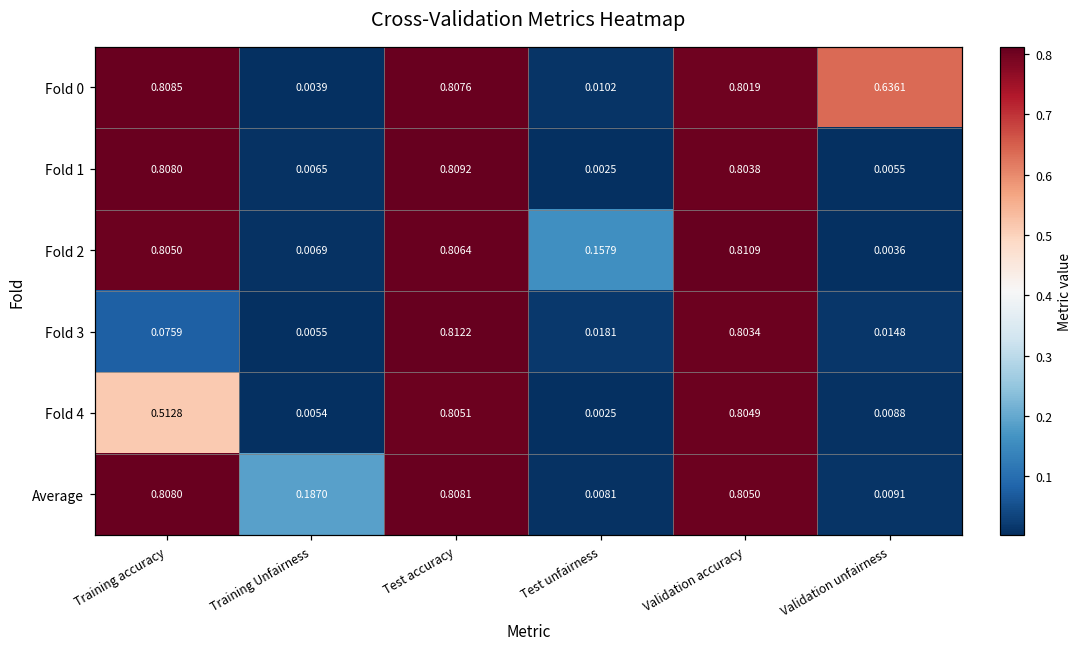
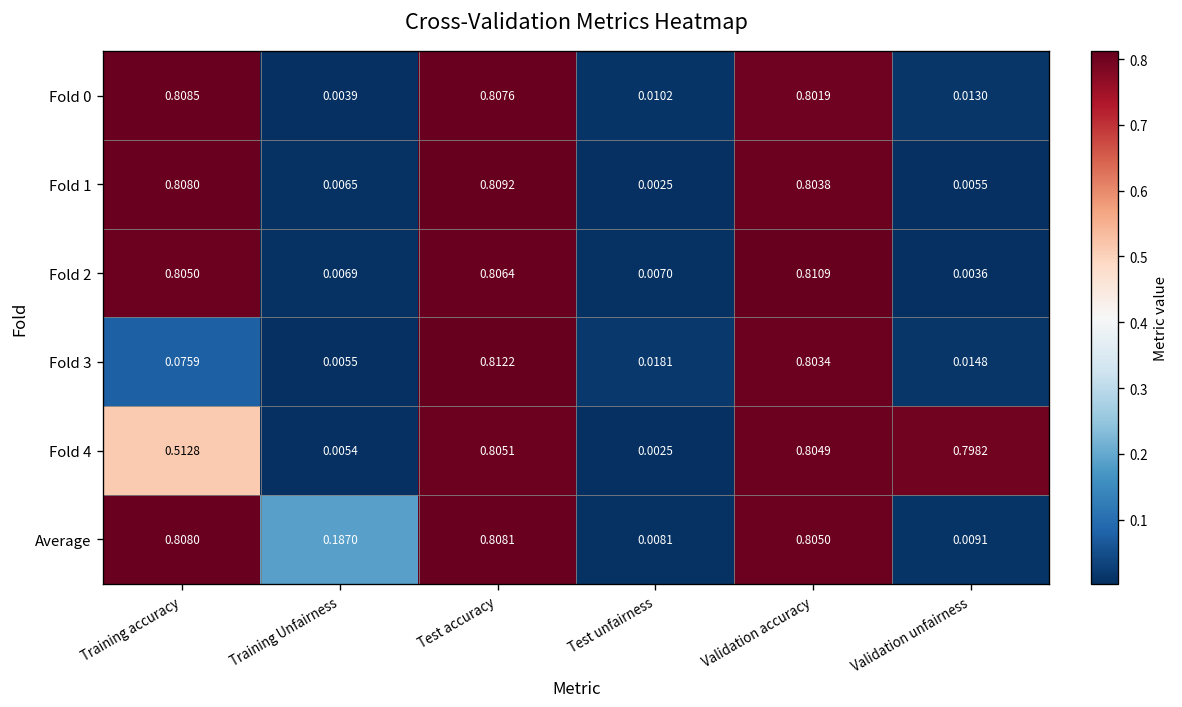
  {
    "Fold 0": {
      "Training accuracy": 0.8085,
      "Training Unfairness": 0.0039,
      "Test accuracy": 0.8076,
      "Test unfairness": 0.0102,
      "Validation accuracy": 0.8019,
-     "Validation unfairness": 0.6361
+     "Validation unfairness": 0.0130
    },
    "Fold 1": {
      "Training accuracy": 0.8080,
      "Training Unfairness": 0.0065,
      "Test accuracy": 0.8092,
      "Test unfairness": 0.0025,
      "Validation accuracy": 0.8038,
      "Validation unfairness": 0.0055
    },
    "Fold 2": {
      "Training accuracy": 0.8050,
      "Training Unfairness": 0.0069,
      "Test accuracy": 0.8064,
-     "Test unfairness": 0.1579,
+     "Test unfairness": 0.0070,
      "Validation accuracy": 0.8109,
      "Validation unfairness": 0.0036
    },
    "Fold 3": {
      "Training accuracy": 0.0759,
      "Training Unfairness": 0.0055,
      "Test accuracy": 0.8122,
      "Test unfairness": 0.0181,
      "Validation accuracy": 0.8034,
      "Validation unfairness": 0.0148
    },
    "Fold 4": {
      "Training accuracy": 0.5128,
      "Training Unfairness": 0.0054,
      "Test accuracy": 0.8051,
      "Test unfairness": 0.0025,
      "Validation accuracy": 0.8049,
-     "Validation unfairness": 0.0088
+     "Validation unfairness": 0.7982
    },
    "Average": {
      "Training accuracy": 0.8080,
      "Training Unfairness": 0.1870,
      "Test accuracy": 0.8081,
      "Test unfairness": 0.0081,
      "Validation accuracy": 0.8050,
      "Validation unfairness": 0.0091
    }
  }
